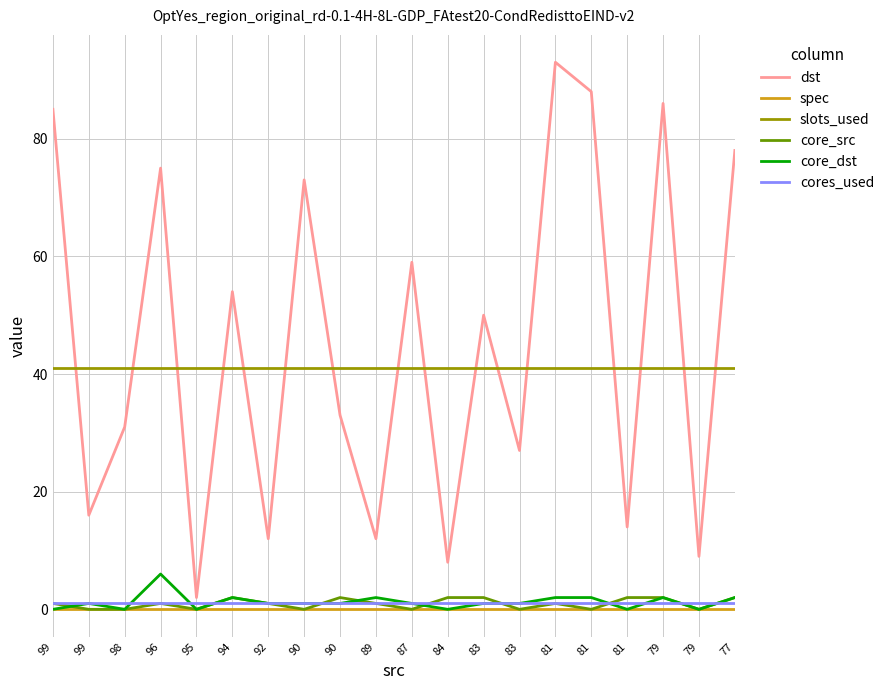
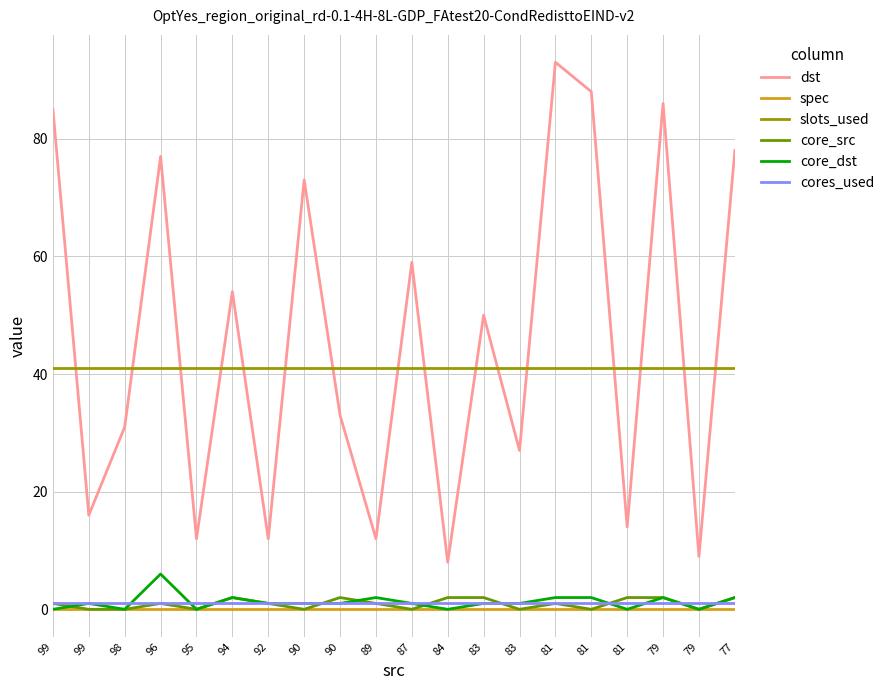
  {
    "dst": {
      "98": 31,
-     "96": 75,
-     "95": 2,
+     "96": 77,
+     "95": 12,
      "94": 54,
      "92": 12,
      "89": 12,
      "87": 59,
      "84": 8,
      "77": 78
    },
    "spec": {
      "96": 0,
      "94": 0,
      "92": 0,
      "89": 0,
      "77": 0
    },
    "core_dst": {
      "96": 6,
      "89": 2
    },
    "cores_used": {
      "98": 1,
      "95": 1,
      "94": 1,
      "84": 1,
      "77": 1
    }
  }
